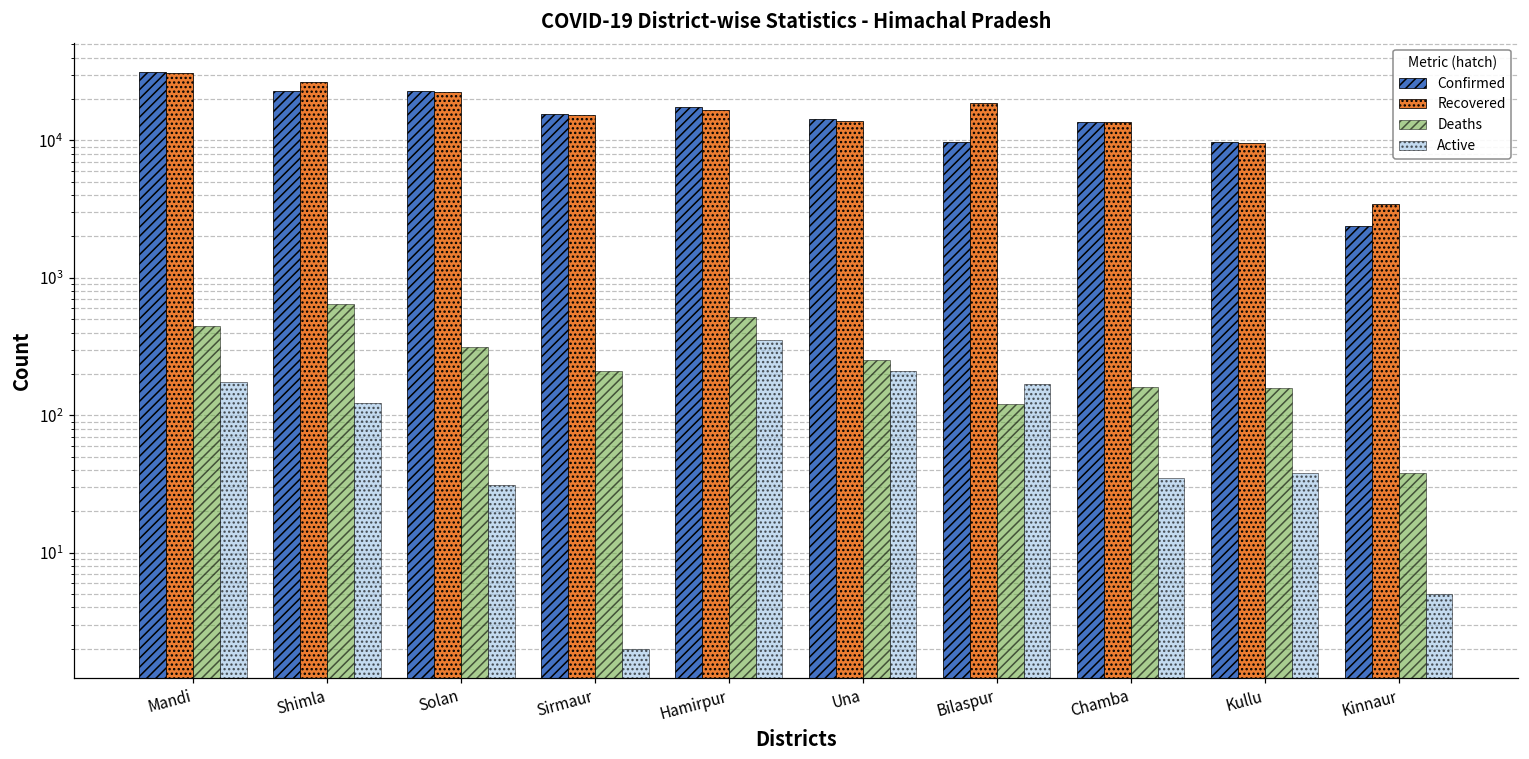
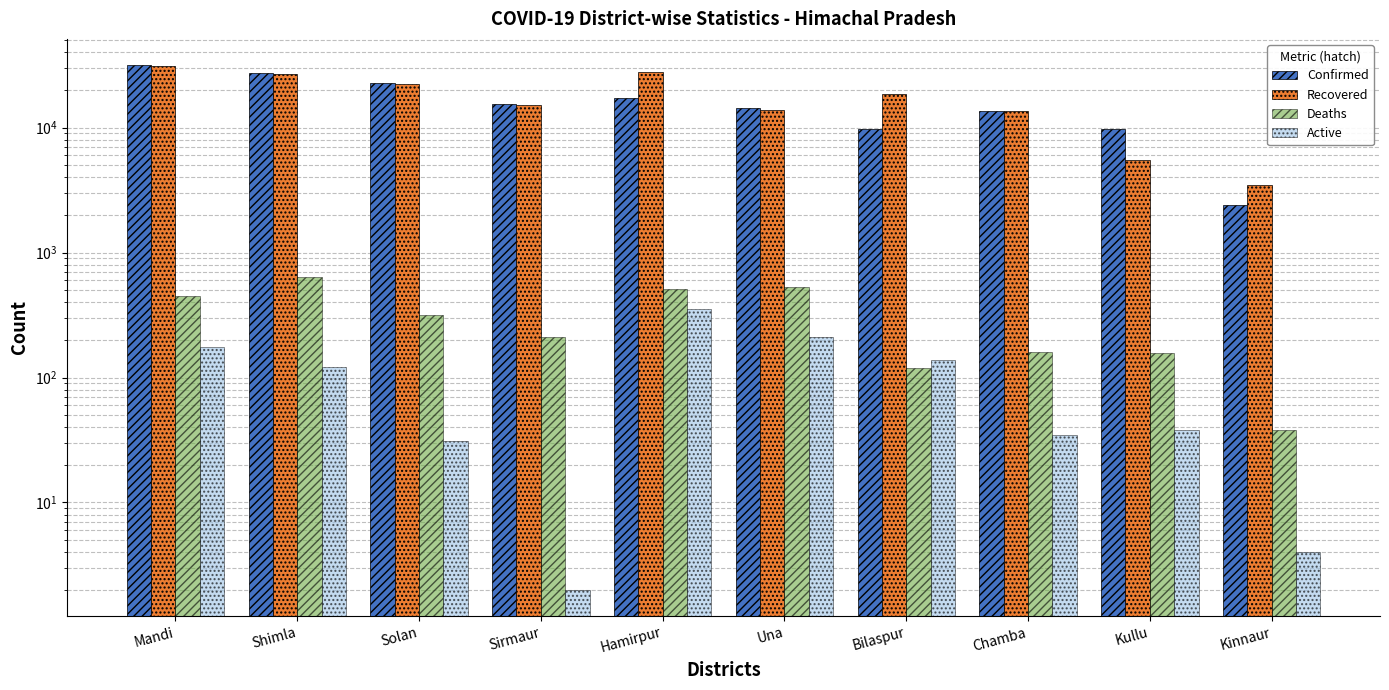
  {
    "Confirmed": {
      "Mandi": 32000,
-     "Shimla": 23000,
+     "Shimla": 28000,
      "Solan": 23000,
      "Sirmaur": 15000,
      "Hamirpur": 17000,
      "Una": 14000,
      "Bilaspur": 10000,
      "Chamba": 14000,
      "Kullu": 10000,
      "Kinnaur": 2400
    },
    "Recovered": {
      "Mandi": 31000,
      "Shimla": 27000,
      "Solan": 22000,
      "Sirmaur": 15000,
-     "Hamirpur": 17000,
+     "Hamirpur": 28000,
      "Una": 14000,
      "Bilaspur": 19000,
      "Chamba": 13000,
-     "Kullu": 9000,
+     "Kullu": 5000,
      "Kinnaur": 3500
    },
    "Deaths": {
      "Mandi": 450,
      "Shimla": 600,
      "Solan": 310,
      "Sirmaur": 210,
      "Hamirpur": 520,
-     "Una": 250,
+     "Una": 530,
      "Bilaspur": 120,
      "Chamba": 160,
      "Kullu": 160,
      "Kinnaur": 38
    },
    "Active": {
      "Mandi": 180,
      "Shimla": 120,
      "Solan": 31,
      "Sirmaur": 2,
      "Hamirpur": 350,
      "Una": 210,
-     "Bilaspur": 170,
+     "Bilaspur": 140,
      "Chamba": 35,
      "Kullu": 38,
-     "Kinnaur": 5
+     "Kinnaur": 4
    }
  }
